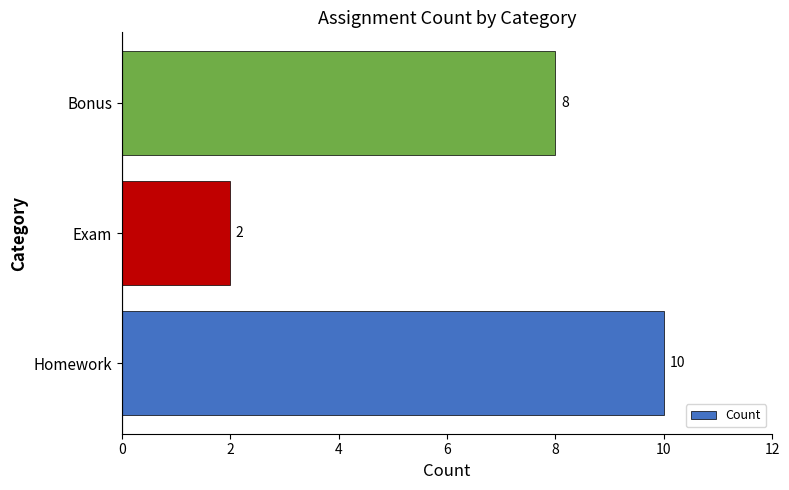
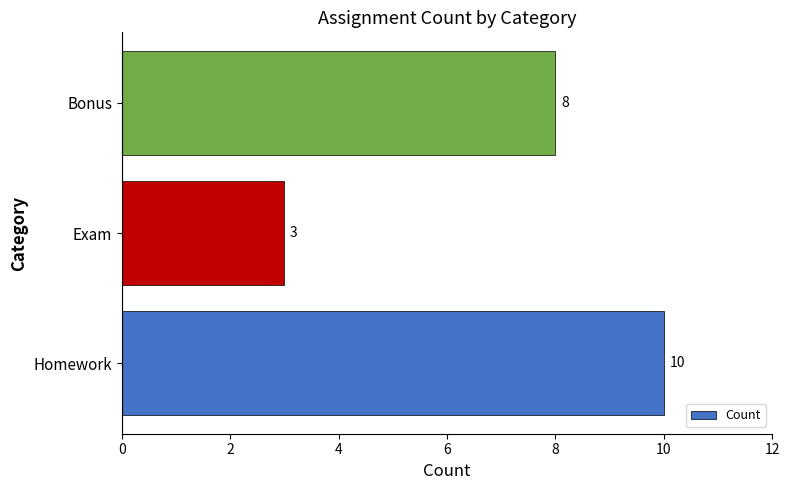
  {
    "Bonus": 8,
-   "Exam": 2,
+   "Exam": 3,
    "Homework": 10
  }
